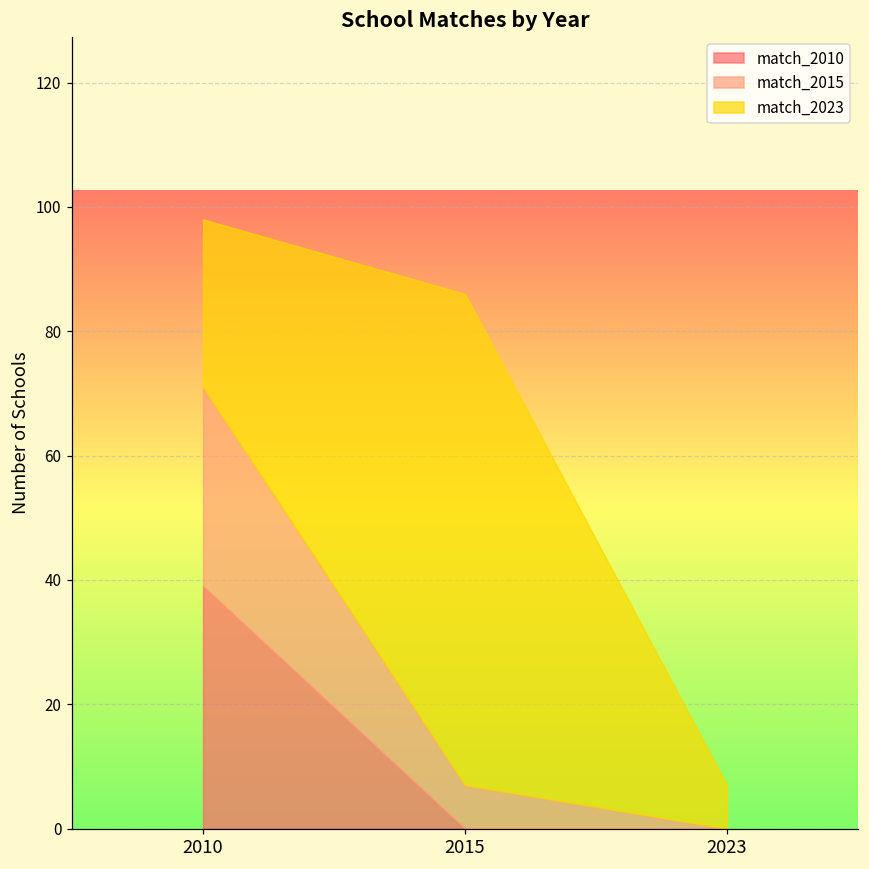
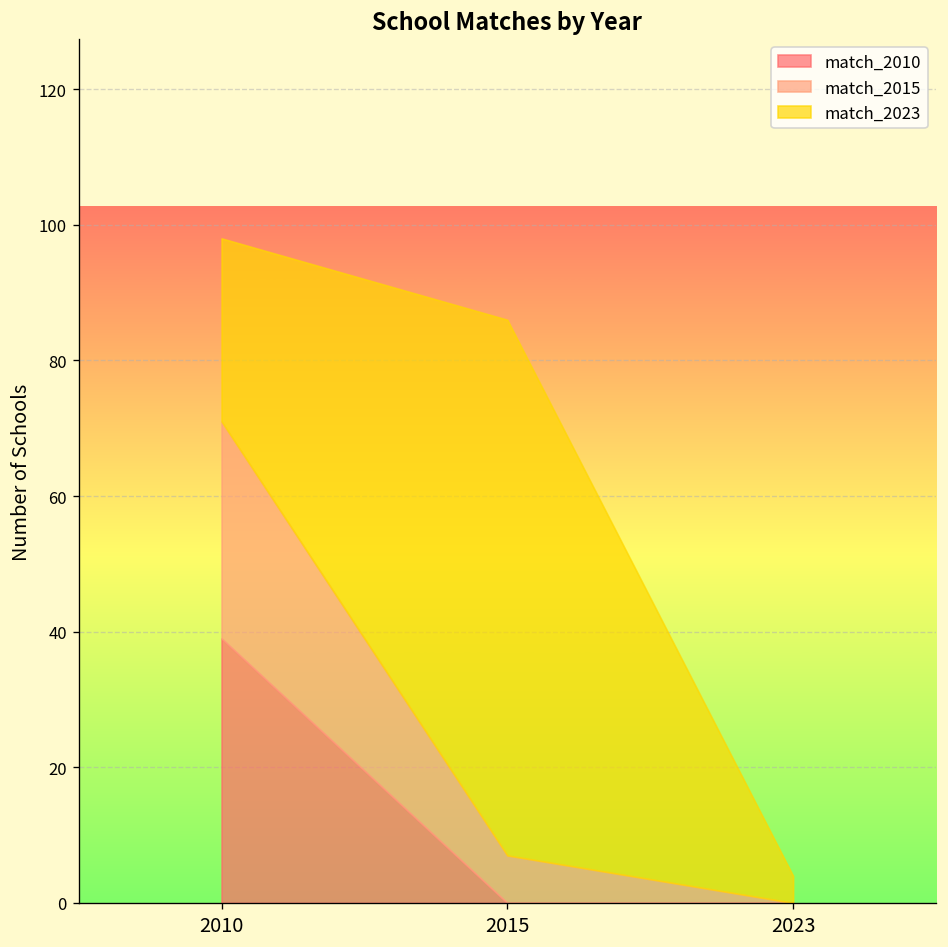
  {
    "match_2023": {
      "2010": 27,
      "2015": 79,
-     "2023": 7
+     "2023": 4
    }
  }
